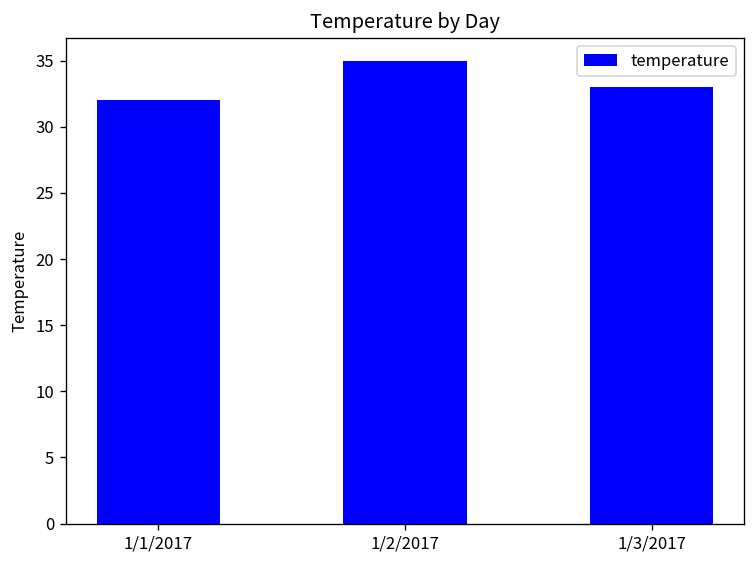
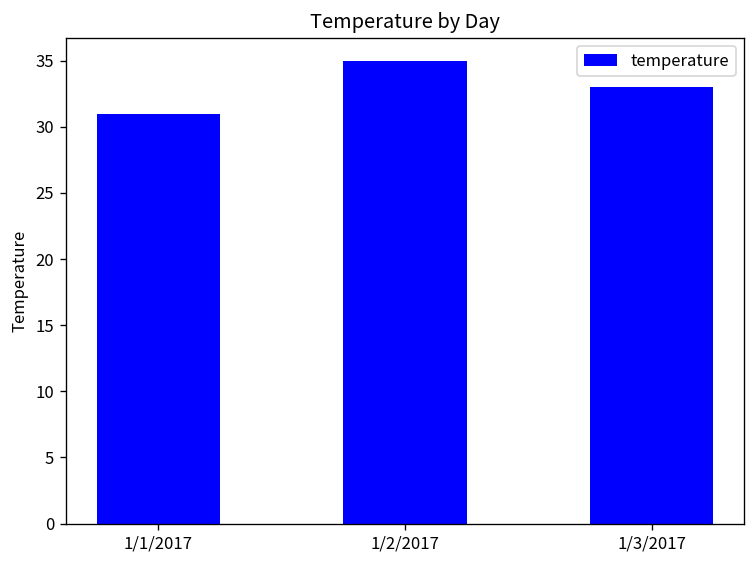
  {
-   "1/1/2017": 32,
+   "1/1/2017": 31,
    "1/2/2017": 35,
    "1/3/2017": 33
  }
